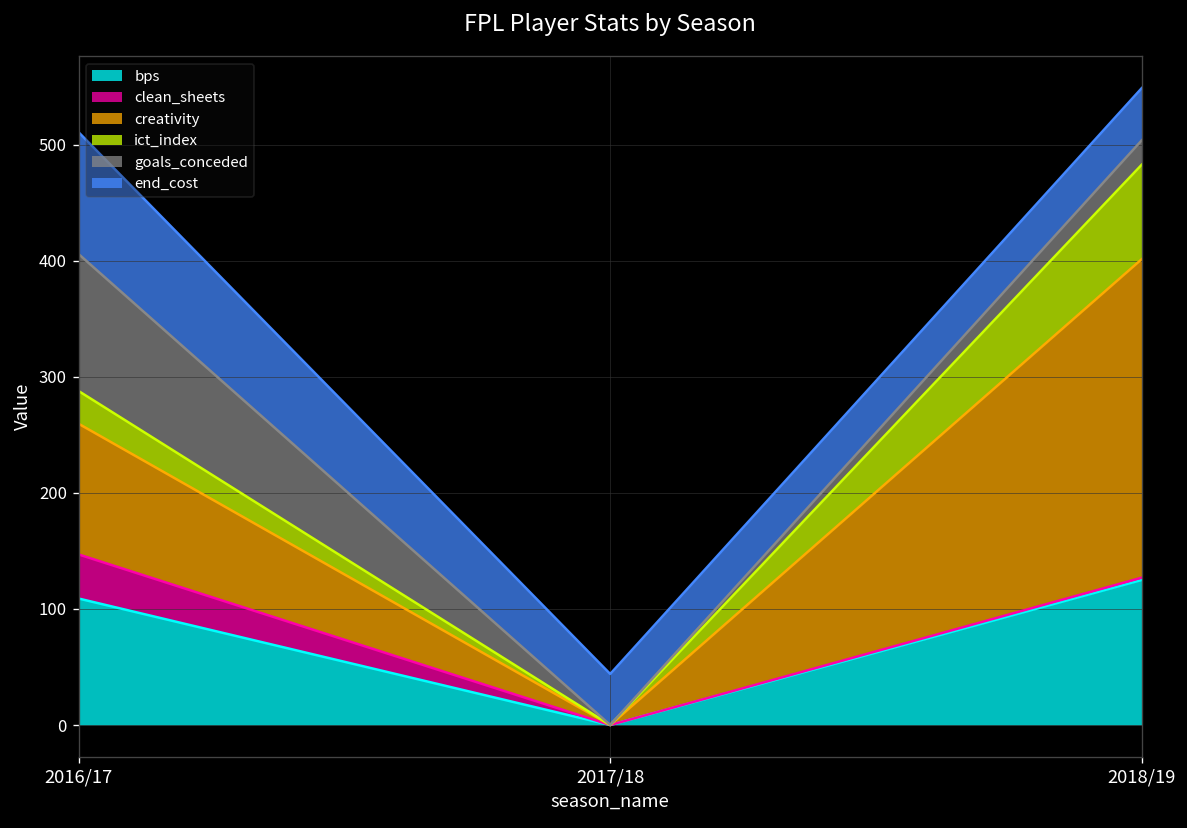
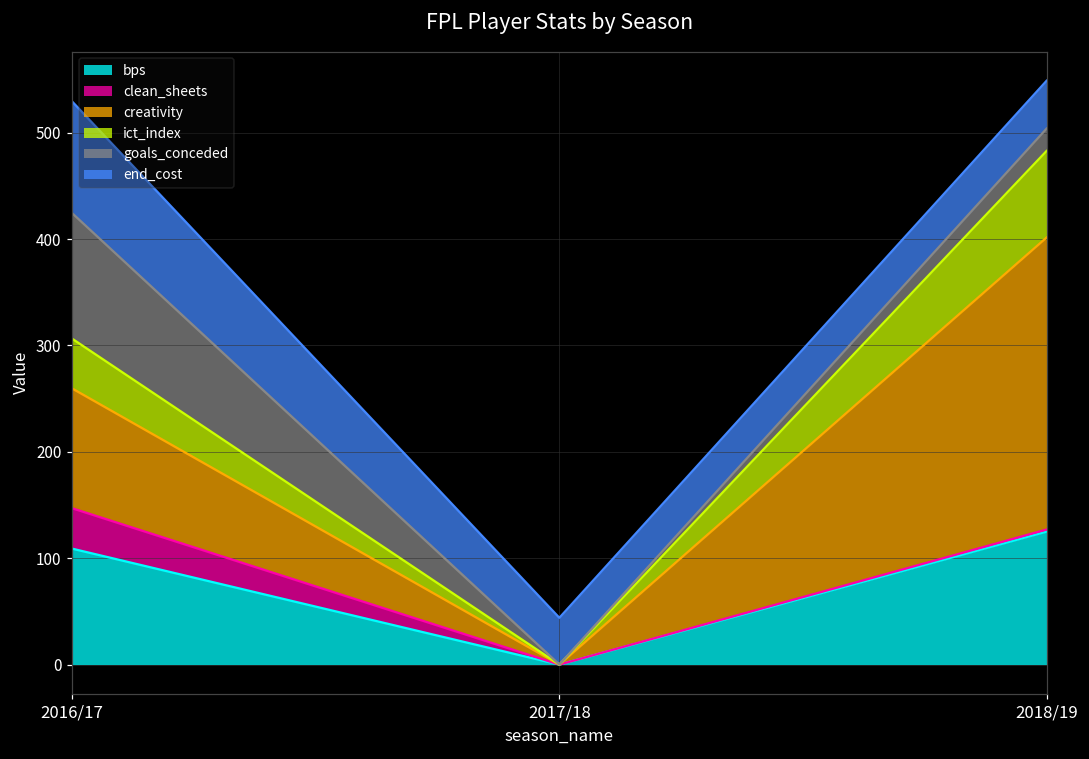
  {
    "bps": {
      "2016/17": 110
    },
    "clean_sheets": {
      "2016/17": 40
    },
    "creativity": {
      "2016/17": 110,
      "2018/19": 270
    },
    "ict_index": {
-     "2016/17": 30,
+     "2016/17": 50,
      "2018/19": 80
    },
    "goals_conceded": {
      "2016/17": 120,
      "2018/19": 20
    },
    "end_cost": {
      "2016/17": 110,
      "2017/18": 40,
      "2018/19": 50
    }
  }
